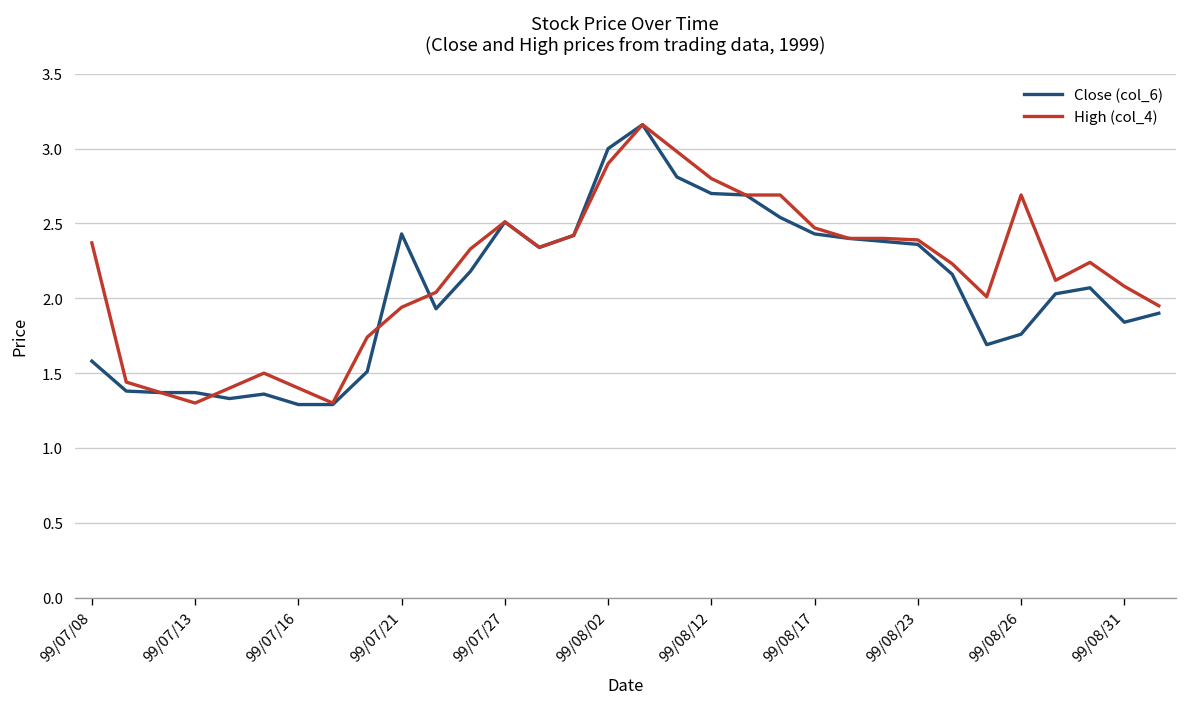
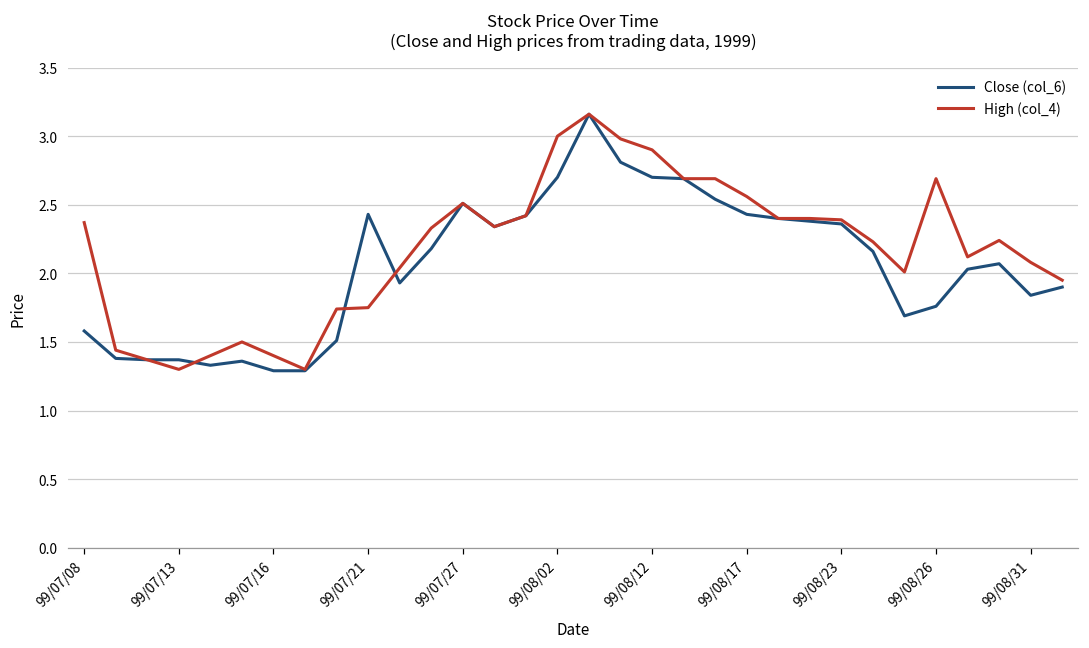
  {
    "Close (col_6)": {
      "99/07/08": 1.6,
      "99/07/13": 1.37,
      "99/07/16": 1.3,
      "99/07/21": 2.43,
-     "99/08/02": 3.0,
+     "99/08/02": 2.7,
      "99/08/12": 2.7,
      "99/08/17": 2.43,
      "99/08/23": 2.36,
      "99/08/26": 1.76,
      "99/08/31": 1.84
    },
    "High (col_4)": {
      "99/07/08": 2.37,
      "99/07/13": 1.30,
      "99/07/16": 1.40,
-     "99/07/21": 1.94,
-     "99/08/02": 2.9,
-     "99/08/12": 2.8,
-     "99/08/17": 2.47,
+     "99/07/21": 1.75,
+     "99/08/02": 3.0,
+     "99/08/12": 2.9,
+     "99/08/17": 2.56,
      "99/08/23": 2.39,
      "99/08/26": 2.69,
      "99/08/31": 2.08
    }
  }
